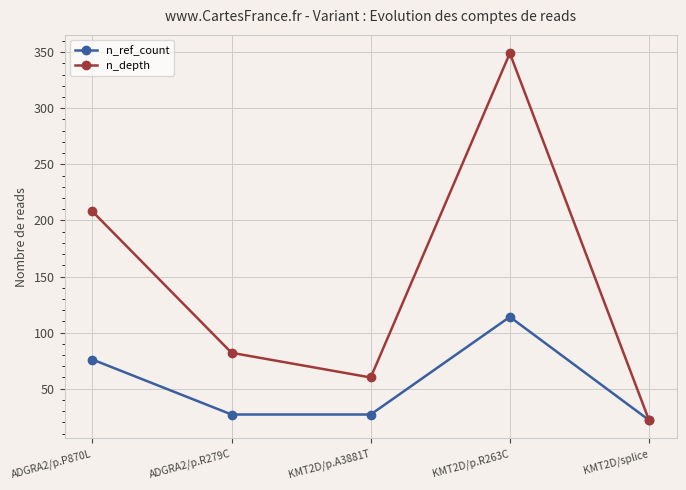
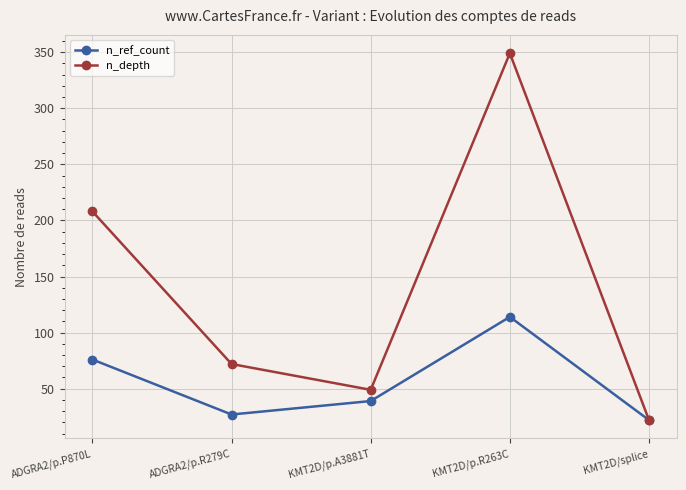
  {
    "n_ref_count": {
      "ADGRA2/p.P870L": 76,
      "ADGRA2/p.R279C": 27,
-     "KMT2D/p.A3881T": 27,
+     "KMT2D/p.A3881T": 39,
      "KMT2D/p.R263C": 114
    },
    "n_depth": {
      "ADGRA2/p.P870L": 208,
-     "ADGRA2/p.R279C": 82,
-     "KMT2D/p.A3881T": 60,
+     "ADGRA2/p.R279C": 72,
+     "KMT2D/p.A3881T": 49,
      "KMT2D/p.R263C": 349
    }
  }
